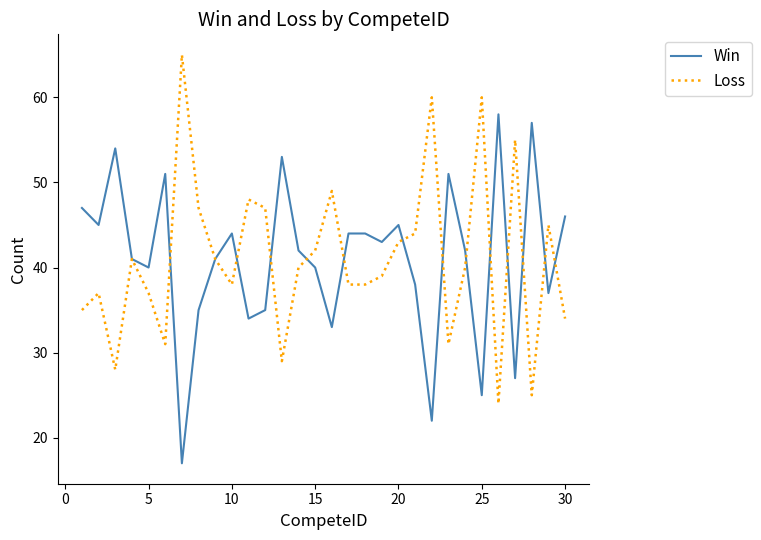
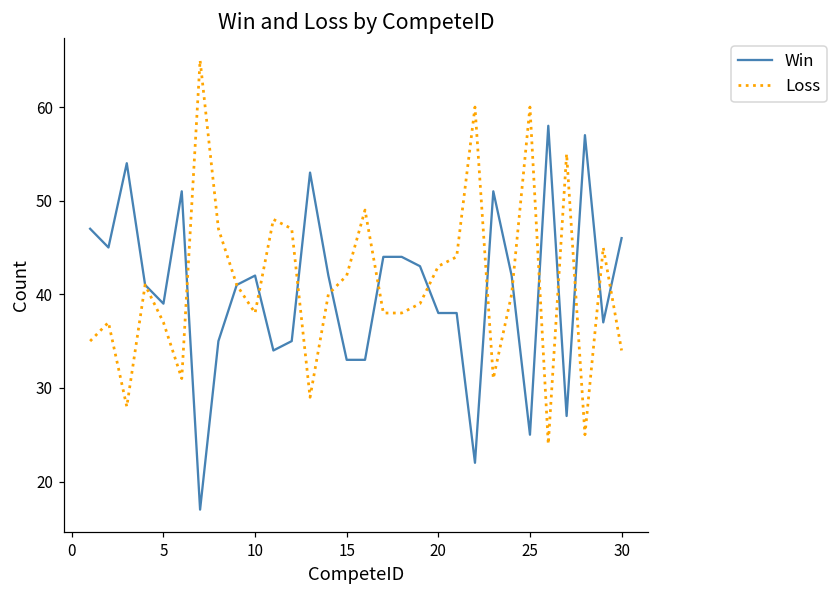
  {
    "Win": {
-     "5": 40,
-     "10": 44,
-     "15": 40,
-     "20": 45,
+     "5": 39,
+     "10": 42,
+     "15": 33,
+     "20": 38,
      "25": 25,
      "30": 46
    },
    "Loss": {
      "5": 37,
      "10": 38,
      "15": 42,
      "20": 43,
      "25": 60,
      "30": 34
    }
  }
